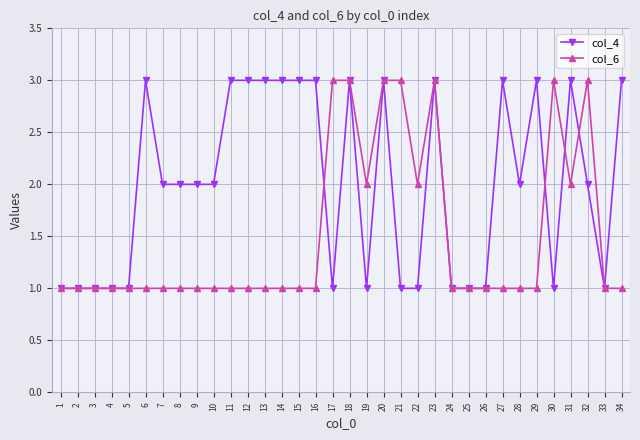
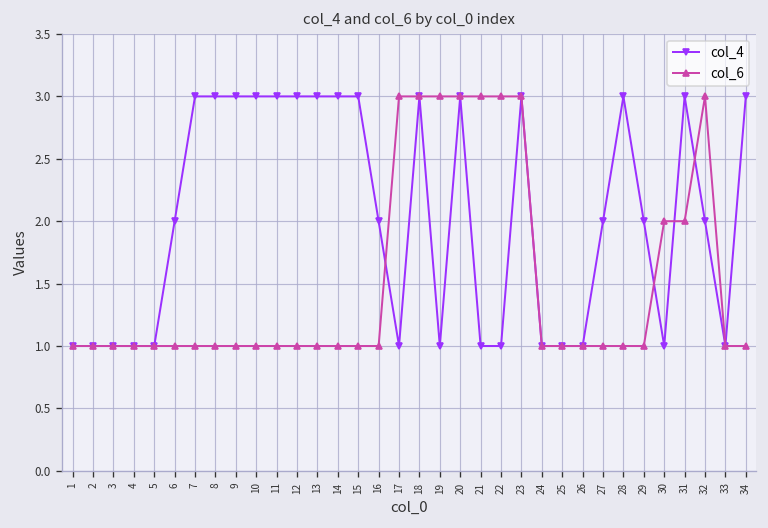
  {
    "col_4": {
-     "6": 3,
-     "7": 2,
-     "8": 2,
-     "9": 2,
-     "10": 2,
+     "6": 2,
+     "7": 3,
+     "8": 3,
+     "9": 3,
+     "10": 3,
      "11": 3,
      "12": 3,
      "13": 3,
      "14": 3,
      "15": 3,
-     "16": 3,
+     "16": 2,
      "17": 1,
      "19": 1,
      "21": 1,
      "22": 1,
-     "27": 3,
-     "28": 2,
-     "29": 3,
+     "27": 2,
+     "28": 3,
+     "29": 2,
      "30": 1,
      "31": 3,
      "32": 2,
      "34": 3
    },
    "col_6": {
      "6": 1,
      "7": 1,
      "8": 1,
      "9": 1,
      "10": 1,
      "11": 1,
      "12": 1,
      "13": 1,
      "14": 1,
      "15": 1,
      "16": 1,
      "17": 3,
-     "19": 2,
+     "19": 3,
      "21": 3,
-     "22": 2,
+     "22": 3,
      "27": 1,
      "28": 1,
      "29": 1,
-     "30": 3,
+     "30": 2,
      "31": 2,
      "32": 3,
      "34": 1
    }
  }
